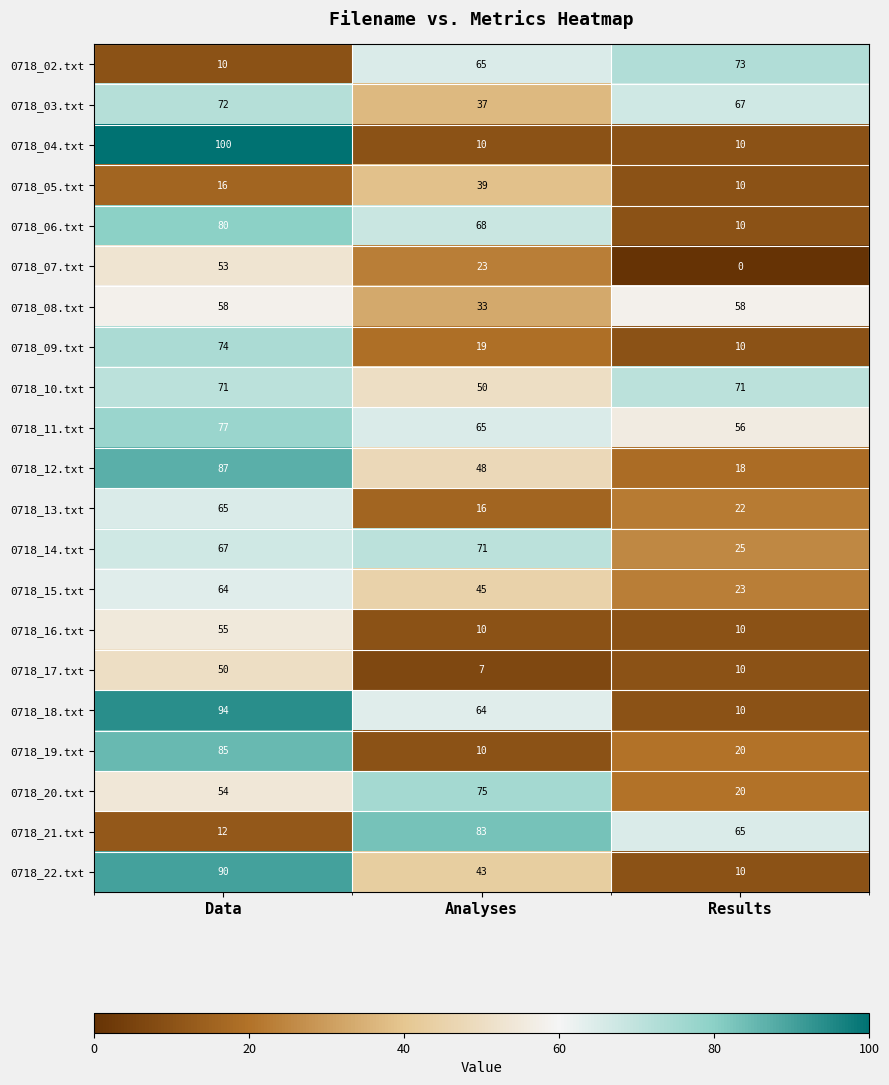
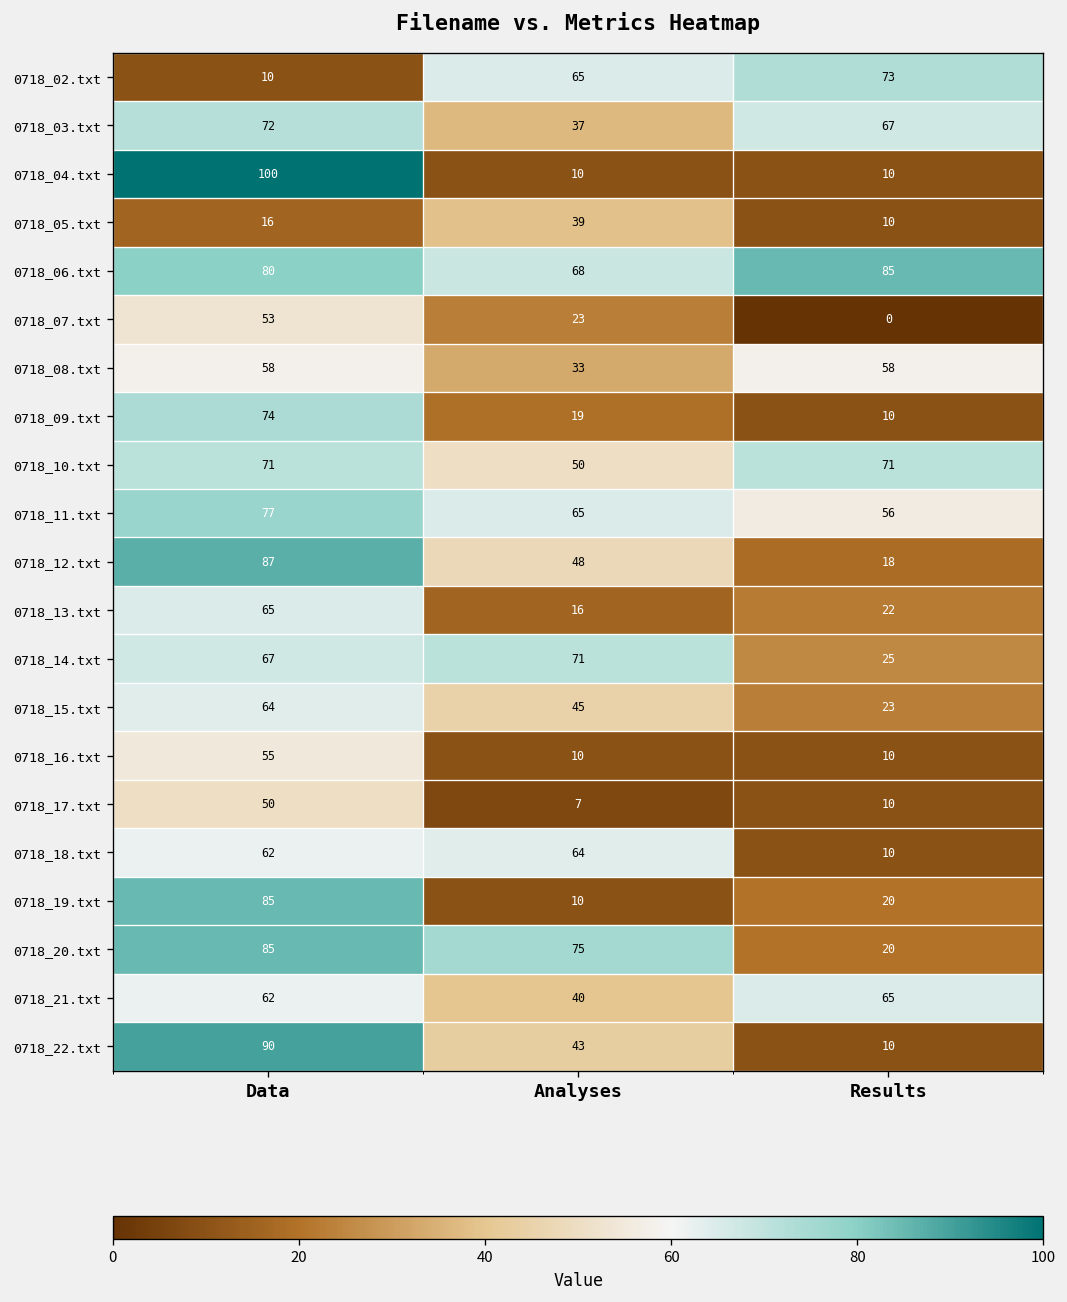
  {
    "0718_02.txt": {
      "Data": 10,
      "Analyses": 65,
      "Results": 73
    },
    "0718_03.txt": {
      "Data": 72,
      "Analyses": 37,
      "Results": 67
    },
    "0718_04.txt": {
      "Data": 100,
      "Analyses": 10,
      "Results": 10
    },
    "0718_05.txt": {
      "Data": 16,
      "Analyses": 39,
      "Results": 10
    },
    "0718_06.txt": {
      "Data": 80,
      "Analyses": 68,
-     "Results": 10
+     "Results": 85
    },
    "0718_07.txt": {
      "Data": 53,
      "Analyses": 23,
      "Results": 0
    },
    "0718_08.txt": {
      "Data": 58,
      "Analyses": 33,
      "Results": 58
    },
    "0718_09.txt": {
      "Data": 74,
      "Analyses": 19,
      "Results": 10
    },
    "0718_10.txt": {
      "Data": 71,
      "Analyses": 50,
      "Results": 71
    },
    "0718_11.txt": {
      "Data": 77,
      "Analyses": 65,
      "Results": 56
    },
    "0718_12.txt": {
      "Data": 87,
      "Analyses": 48,
      "Results": 18
    },
    "0718_13.txt": {
      "Data": 65,
      "Analyses": 16,
      "Results": 22
    },
    "0718_14.txt": {
      "Data": 67,
      "Analyses": 71,
      "Results": 25
    },
    "0718_15.txt": {
      "Data": 64,
      "Analyses": 45,
      "Results": 23
    },
    "0718_16.txt": {
      "Data": 55,
      "Analyses": 10,
      "Results": 10
    },
    "0718_17.txt": {
      "Data": 50,
      "Analyses": 7,
      "Results": 10
    },
    "0718_18.txt": {
-     "Data": 94,
+     "Data": 62,
      "Analyses": 64,
      "Results": 10
    },
    "0718_19.txt": {
      "Data": 85,
      "Analyses": 10,
      "Results": 20
    },
    "0718_20.txt": {
-     "Data": 54,
+     "Data": 85,
      "Analyses": 75,
      "Results": 20
    },
    "0718_21.txt": {
-     "Data": 12,
-     "Analyses": 83,
+     "Data": 62,
+     "Analyses": 40,
      "Results": 65
    },
    "0718_22.txt": {
      "Data": 90,
      "Analyses": 43,
      "Results": 10
    }
  }
